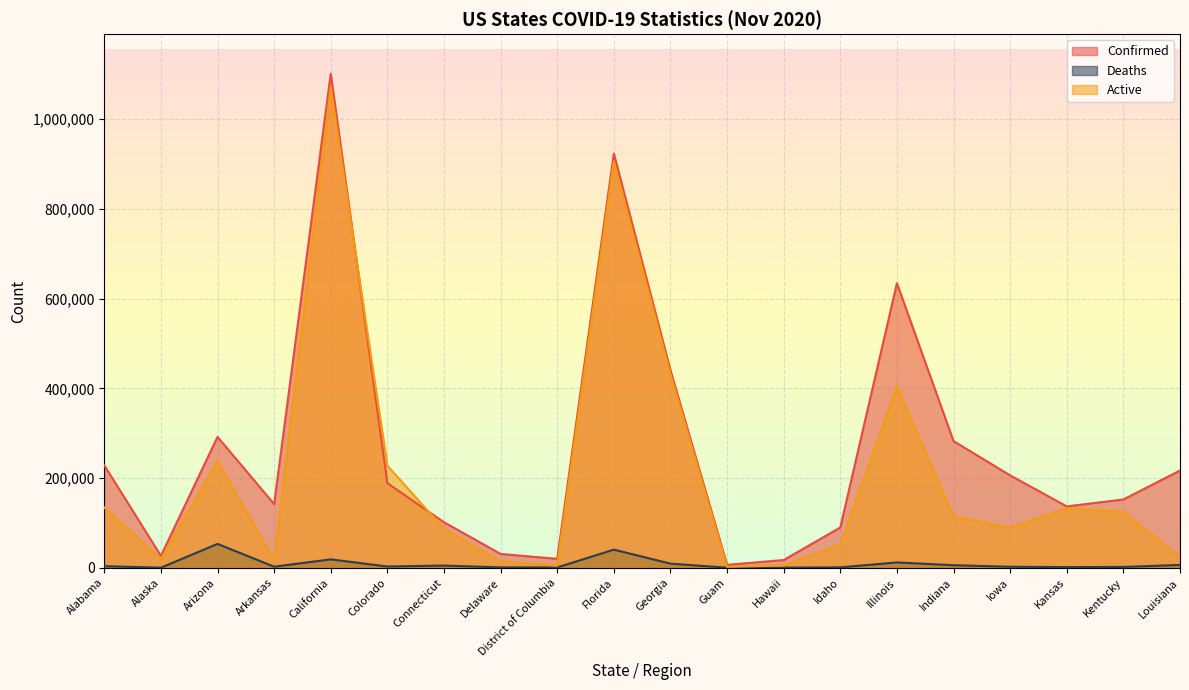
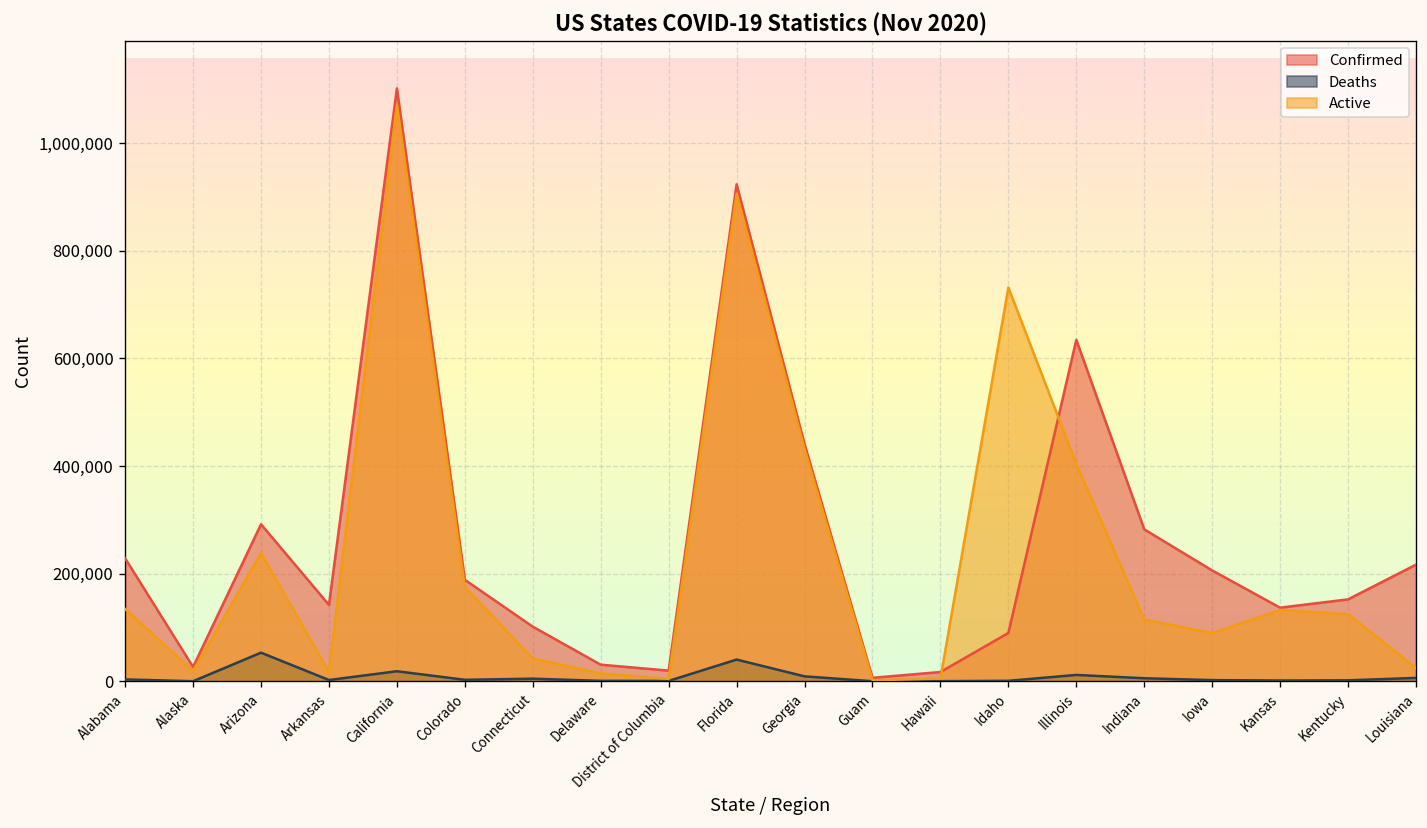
  {
    "Confirmed": {
      "Alabama": "230,000",
      "Alaska": "30,000",
      "Arizona": "290,000",
      "Arkansas": "140,000",
      "California": "1,100,000",
      "Colorado": "190,000",
      "Connecticut": "100,000",
      "Delaware": "30,000",
      "District of Columbia": "20,000",
      "Florida": "920,000",
      "Georgia": "440,000",
      "Hawaii": "20,000",
      "Idaho": "90,000",
      "Illinois": "630,000",
      "Indiana": "280,000",
      "Iowa": "210,000",
      "Kentucky": "150,000",
      "Louisiana": "220,000"
    },
    "Deaths": {
      "Alabama": "0",
      "Alaska": "0",
      "Arizona": "50,000",
      "Arkansas": "0",
      "California": "20,000",
      "Colorado": "0",
      "Connecticut": "0",
      "Delaware": "0",
      "Florida": "40,000",
      "Georgia": "10,000",
      "Idaho": "0",
      "Illinois": "10,000",
      "Indiana": "10,000",
      "Iowa": "0",
      "Kansas": "0",
      "Kentucky": "0",
      "Louisiana": "10,000"
    },
    "Active": {
      "Alabama": "130,000",
      "Alaska": "20,000",
      "Arizona": "240,000",
      "Arkansas": "20,000",
      "California": "1,070,000",
-     "Colorado": "230,000",
-     "Connecticut": "90,000",
+     "Colorado": "180,000",
+     "Connecticut": "40,000",
      "Delaware": "10,000",
      "Florida": "910,000",
      "Georgia": "430,000",
-     "Idaho": "50,000",
+     "Idaho": "730,000",
      "Illinois": "400,000",
      "Indiana": "110,000",
      "Iowa": "90,000",
      "Kentucky": "120,000",
      "Louisiana": "20,000"
    }
  }
